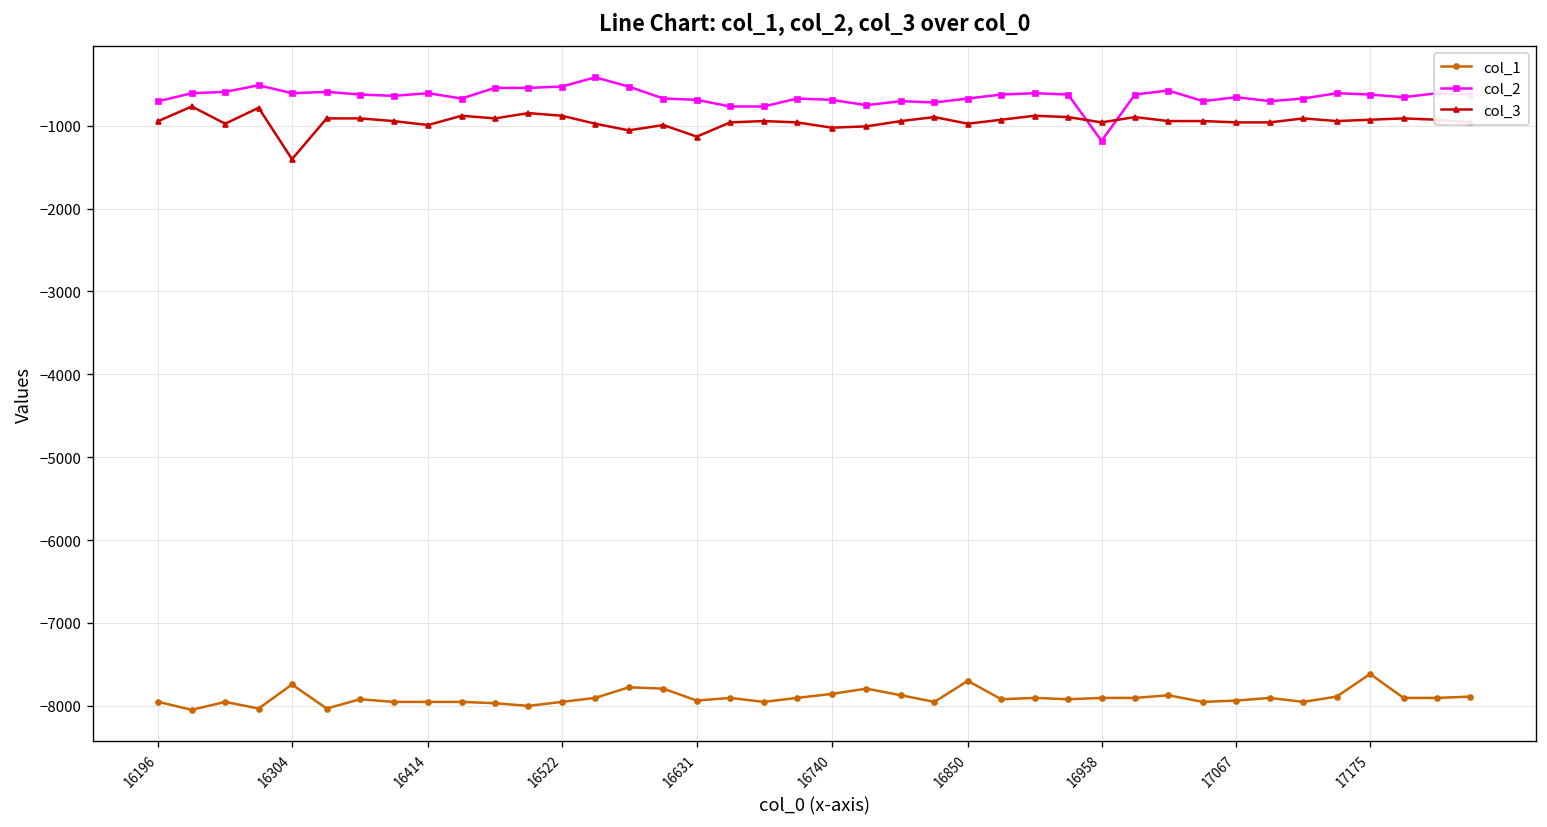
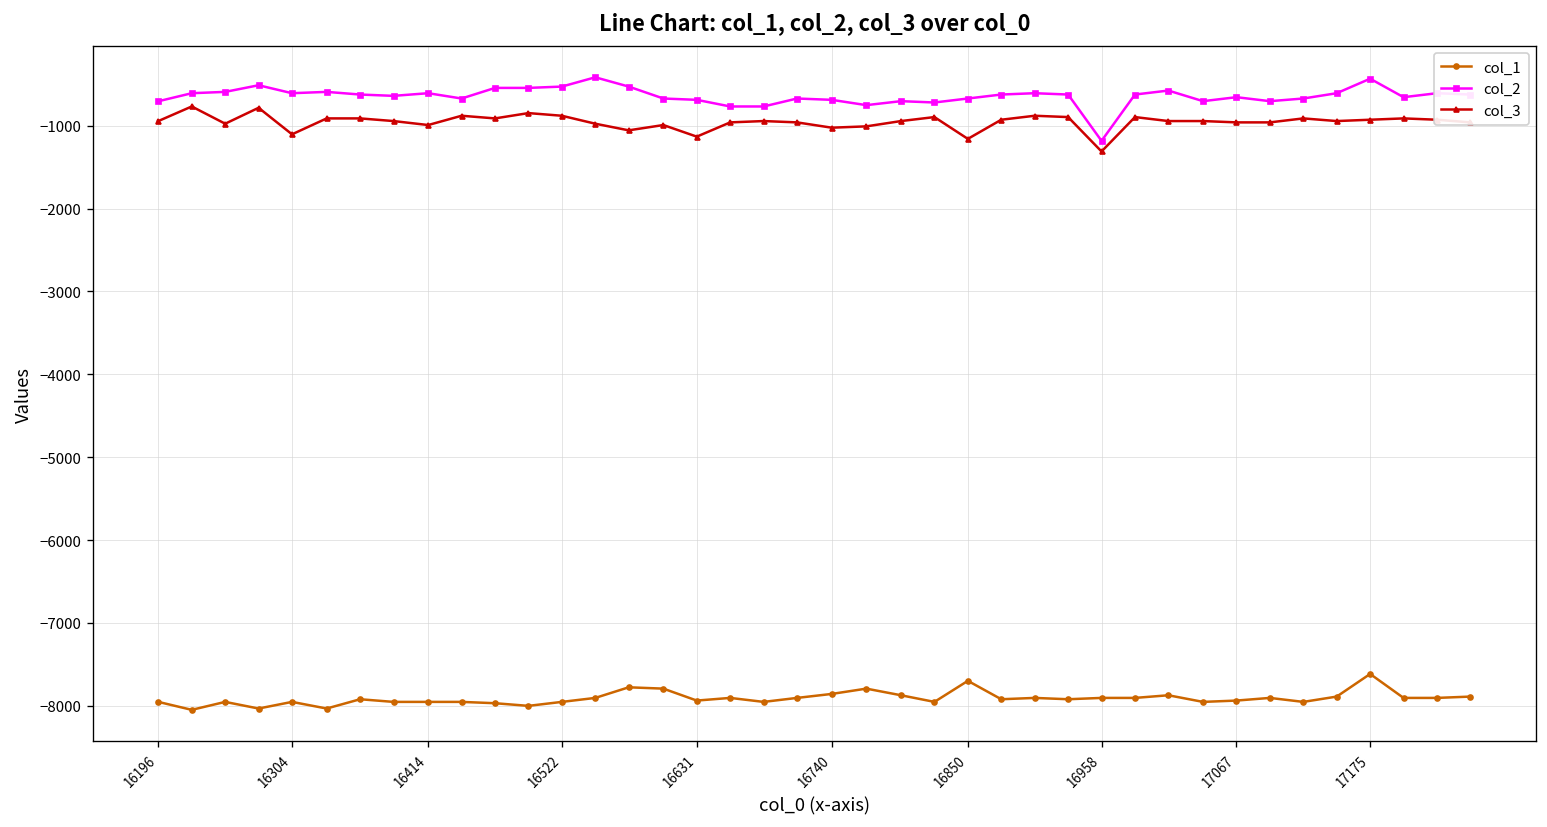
  {
    "col_1": {
      "16196": -8000,
-     "16304": -7700,
+     "16304": -8000,
      "16414": -8000,
      "16522": -8000,
      "16631": -7900,
      "16740": -7900,
      "16850": -7700,
      "16958": -7900,
      "17067": -7900,
      "17175": -7600
    },
    "col_2": {
      "16196": -700,
      "16304": -600,
      "16414": -600,
      "16522": -500,
      "16631": -700,
      "16740": -700,
      "16850": -700,
      "16958": -1200,
      "17067": -700,
-     "17175": -600
+     "17175": -400
    },
    "col_3": {
      "16196": -900,
-     "16304": -1400,
+     "16304": -1100,
      "16414": -1000,
      "16522": -900,
      "16631": -1100,
      "16740": -1000,
-     "16850": -1000,
-     "16958": -1000,
+     "16850": -1200,
+     "16958": -1300,
      "17067": -1000,
      "17175": -900
    }
  }
